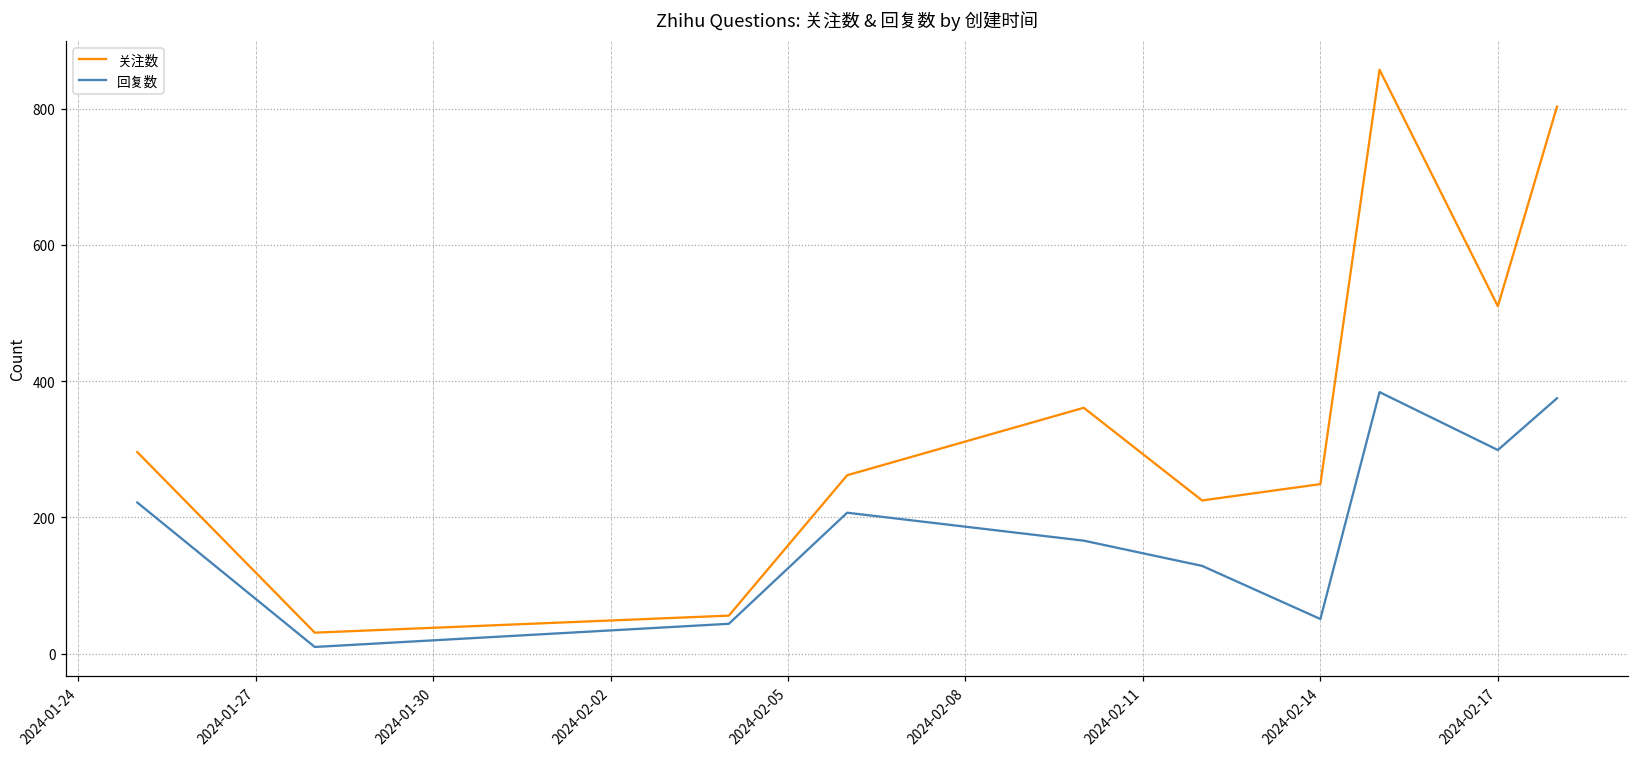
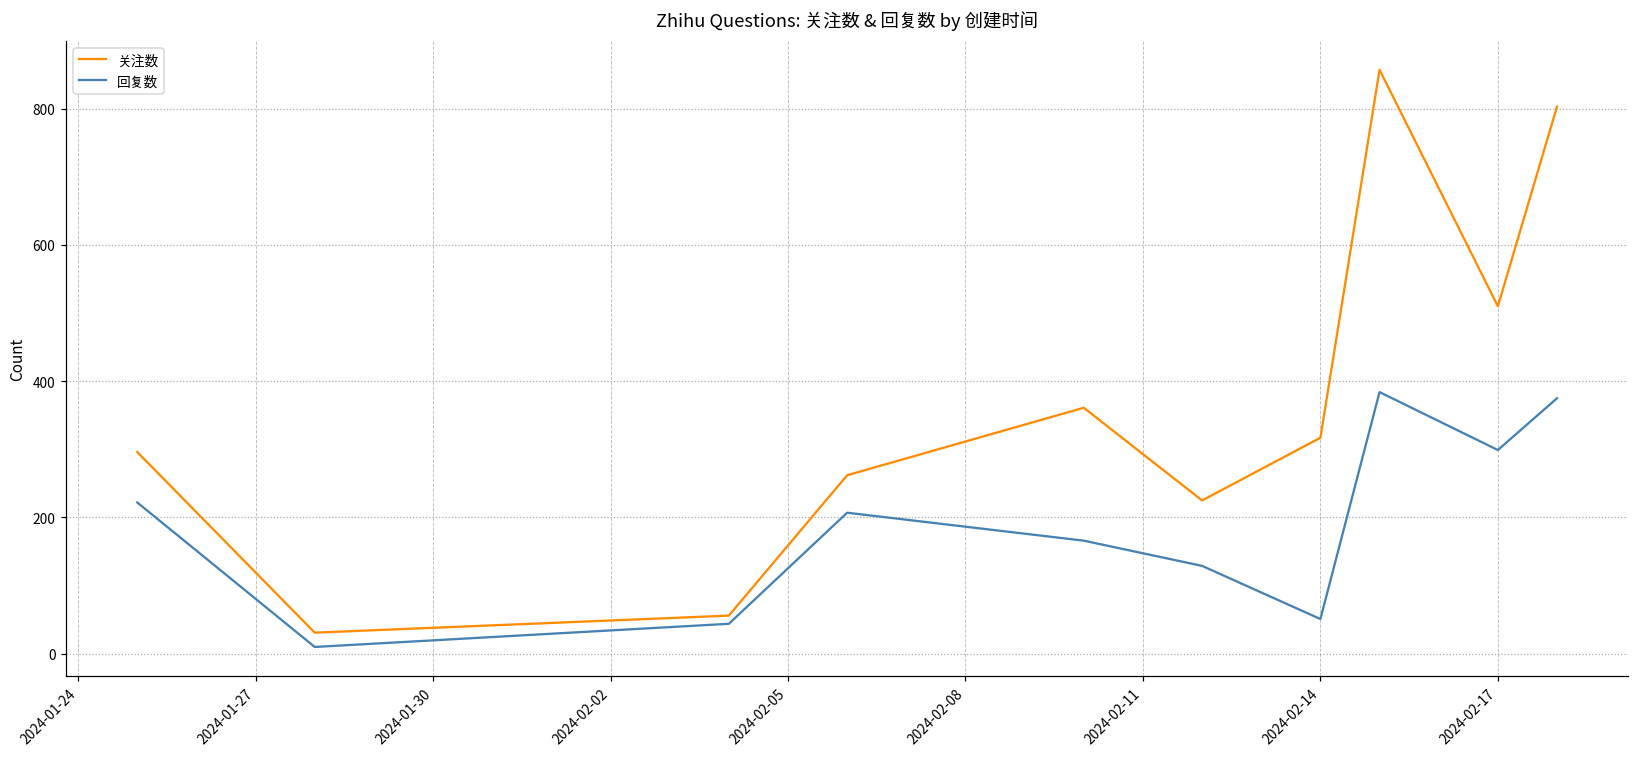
  {
    "关注数": {
-     "2024-02-14": 250,
+     "2024-02-14": 320,
      "2024-02-17": 510
    },
    "回复数": {
      "2024-02-14": 50,
      "2024-02-17": 300
    }
  }
